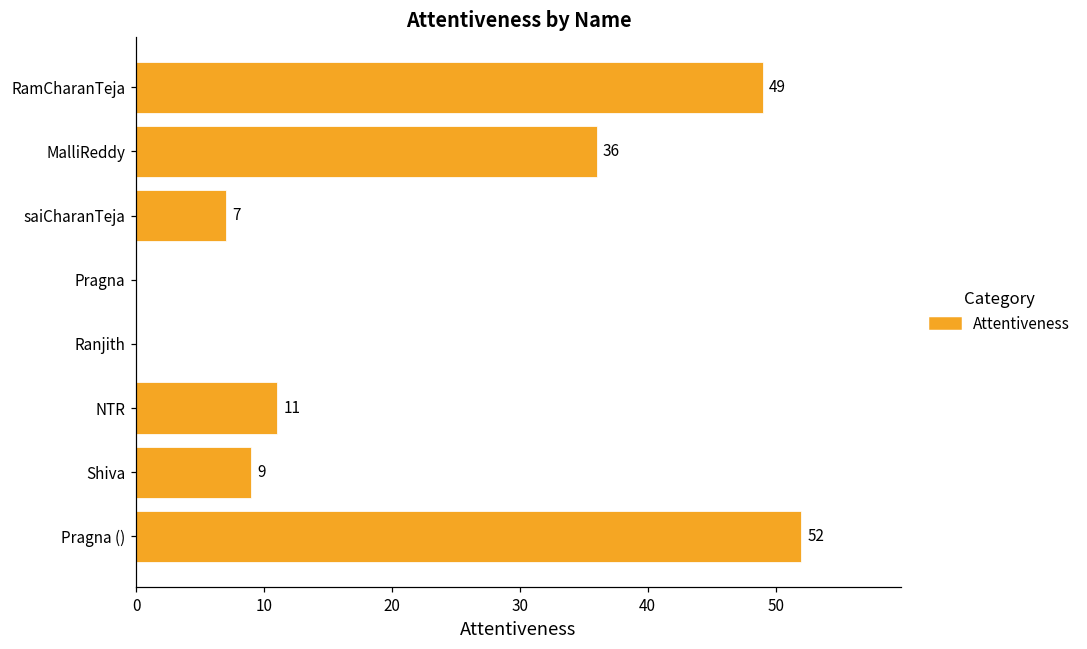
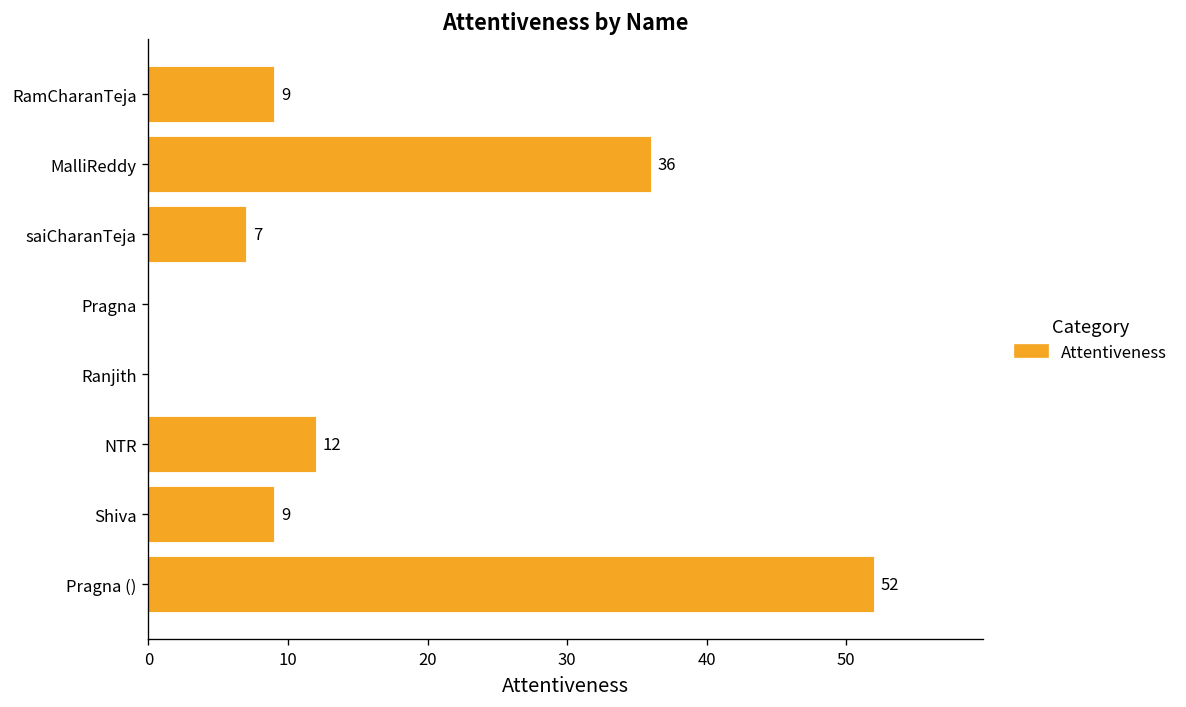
  {
-   "RamCharanTeja": 49,
+   "RamCharanTeja": 9,
    "MalliReddy": 36,
    "saiCharanTeja": 7,
-   "NTR": 11,
+   "NTR": 12,
    "Shiva": 9,
    "Pragna ()": 52
  }
